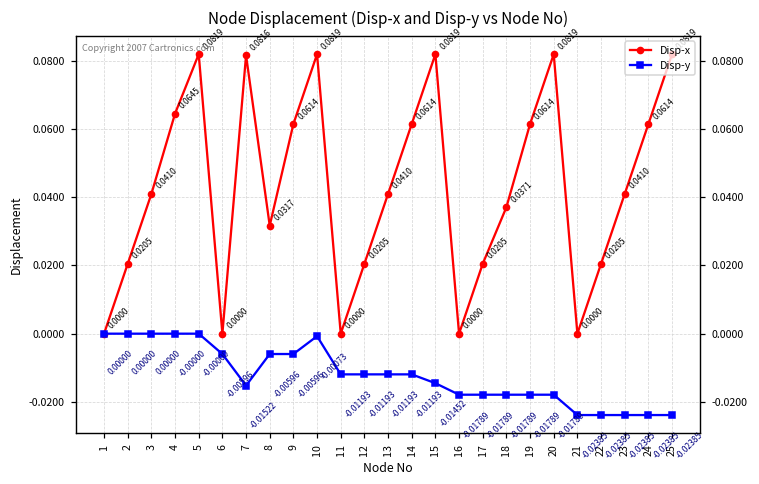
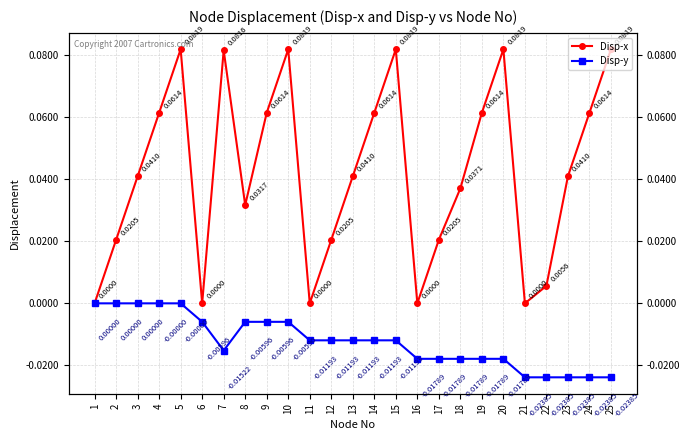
  {
    "Disp-x": {
      "2": 0.0205,
      "3": 0.0410,
-     "4": 0.0645,
+     "4": 0.0614,
      "5": 0.0819,
      "6": 0.0000,
      "7": 0.0816,
      "8": 0.0317,
      "9": 0.0614,
      "10": 0.0819,
      "11": 0.0000,
      "12": 0.0205,
      "13": 0.0410,
      "14": 0.0614,
      "15": 0.0819,
      "16": 0.0000,
      "17": 0.0205,
      "18": 0.0371,
      "19": 0.0614,
      "20": 0.0819,
-     "22": 0.0205,
+     "22": 0.0056,
      "23": 0.0410,
      "24": 0.0614
    },
    "Disp-y": {
      "2": 0.0000,
      "3": 0.00000,
      "4": 0.00000,
      "7": -0.01522,
-     "10": -0.00073,
-     "15": -0.01452
+     "10": -0.00596,
+     "15": -0.01193
    }
  }
